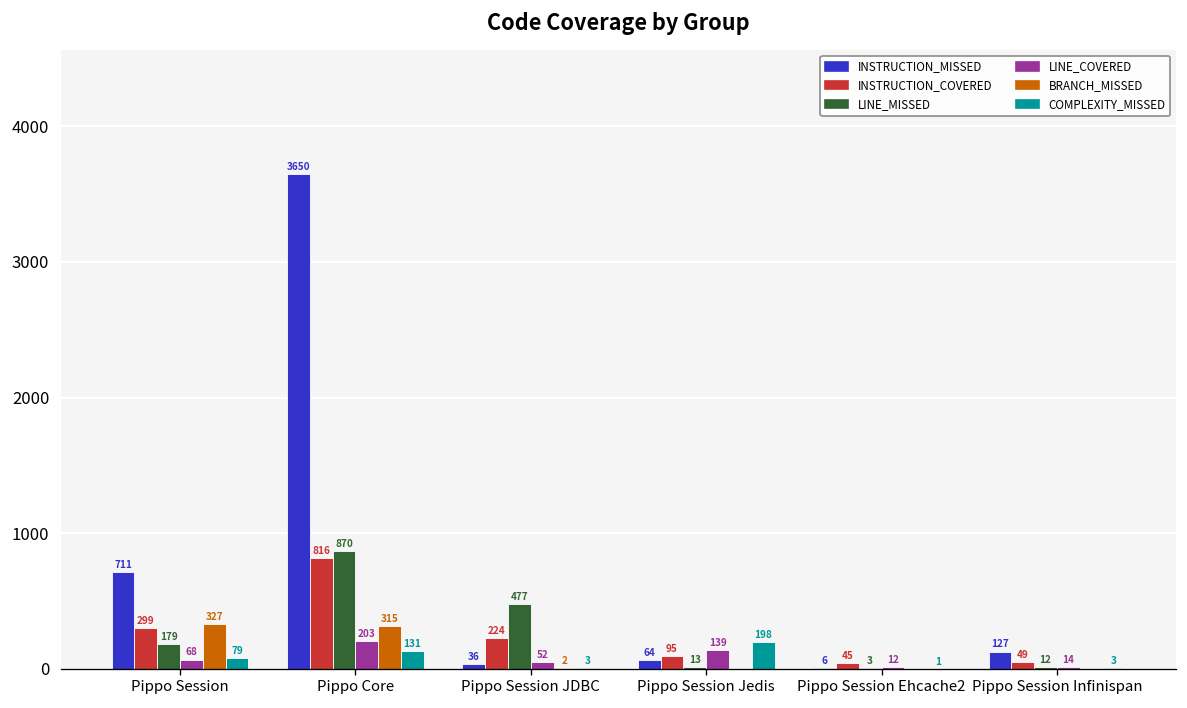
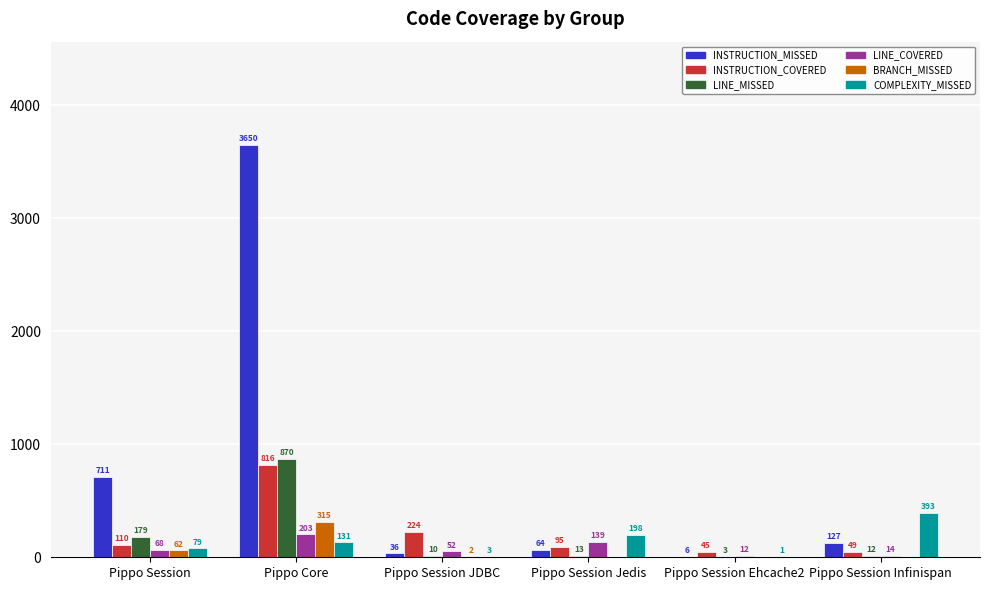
  {
    "INSTRUCTION_MISSED": {
      "Pippo Session": 711,
      "Pippo Core": 3650,
      "Pippo Session JDBC": 36,
      "Pippo Session Jedis": 64,
      "Pippo Session Ehcache2": 6,
      "Pippo Session Infinispan": 127
    },
    "INSTRUCTION_COVERED": {
-     "Pippo Session": 299,
+     "Pippo Session": 110,
      "Pippo Core": 816,
      "Pippo Session JDBC": 224,
      "Pippo Session Jedis": 95,
      "Pippo Session Ehcache2": 45,
      "Pippo Session Infinispan": 49
    },
    "LINE_MISSED": {
      "Pippo Session": 179,
      "Pippo Core": 870,
-     "Pippo Session JDBC": 477,
+     "Pippo Session JDBC": 10,
      "Pippo Session Jedis": 13,
      "Pippo Session Ehcache2": 3,
      "Pippo Session Infinispan": 12
    },
    "LINE_COVERED": {
      "Pippo Session": 68,
      "Pippo Core": 203,
      "Pippo Session JDBC": 52,
      "Pippo Session Jedis": 139,
      "Pippo Session Ehcache2": 12,
      "Pippo Session Infinispan": 14
    },
    "BRANCH_MISSED": {
-     "Pippo Session": 327,
+     "Pippo Session": 62,
      "Pippo Core": 315,
      "Pippo Session JDBC": 2
    },
    "COMPLEXITY_MISSED": {
      "Pippo Session": 79,
      "Pippo Core": 131,
      "Pippo Session JDBC": 3,
      "Pippo Session Jedis": 198,
      "Pippo Session Ehcache2": 1,
-     "Pippo Session Infinispan": 3
+     "Pippo Session Infinispan": 393
    }
  }
